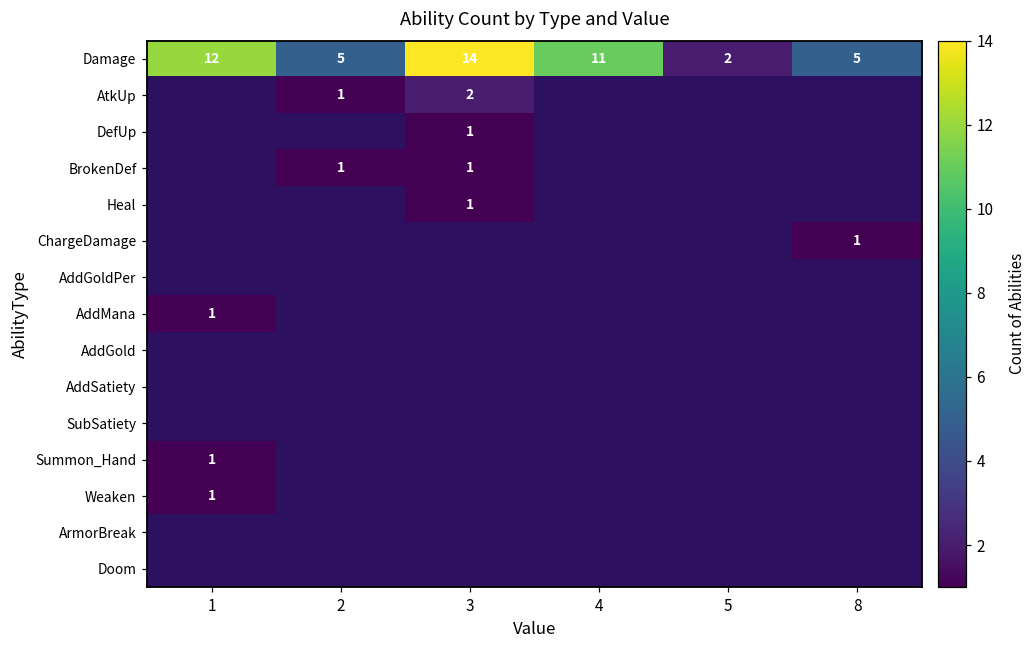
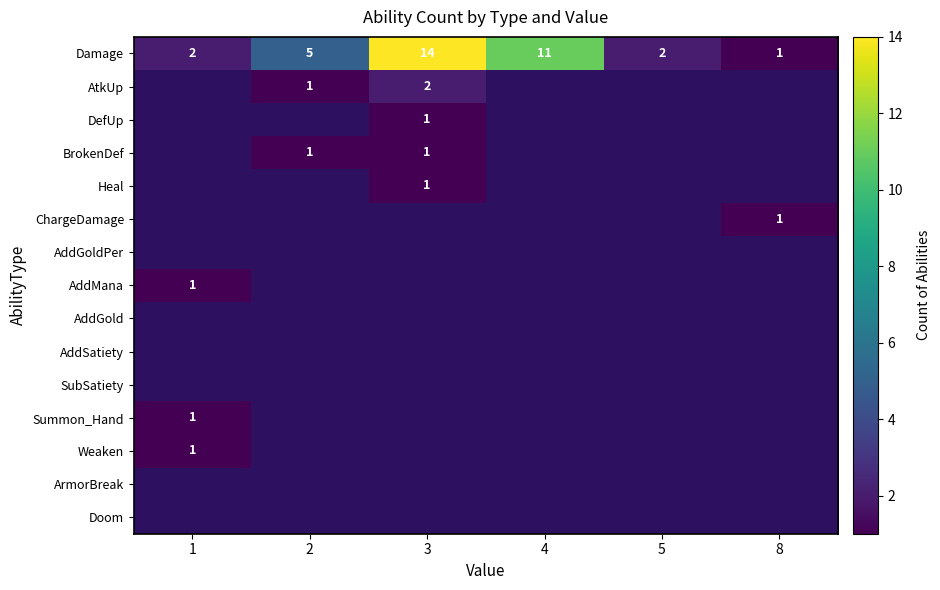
  {
    "Damage": {
-     "1": 12,
+     "1": 2,
      "2": 5,
      "3": 14,
      "4": 11,
      "5": 2,
-     "8": 5
+     "8": 1
    },
    "AtkUp": {
      "2": 1,
      "3": 2
    },
    "DefUp": {
      "3": 1
    },
    "BrokenDef": {
      "2": 1,
      "3": 1
    },
    "Heal": {
      "3": 1
    },
    "ChargeDamage": {
      "8": 1
    },
    "AddMana": {
      "1": 1
    },
    "Summon_Hand": {
      "1": 1
    },
    "Weaken": {
      "1": 1
    }
  }
